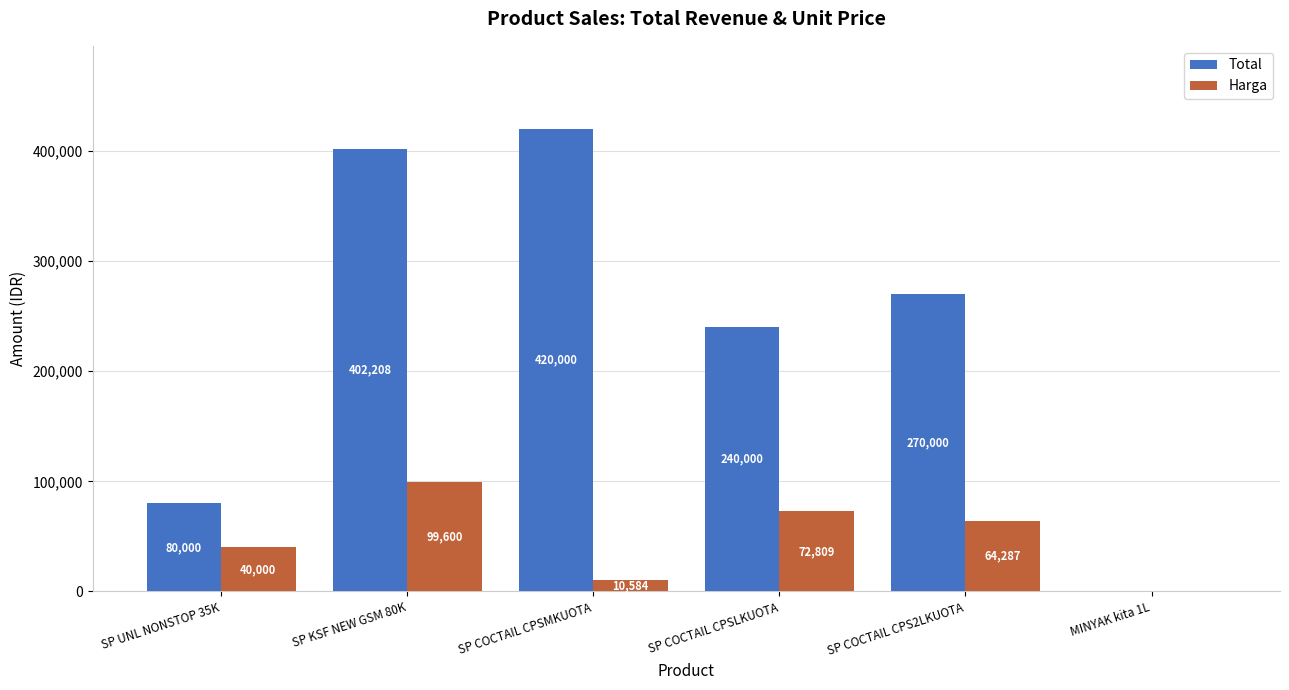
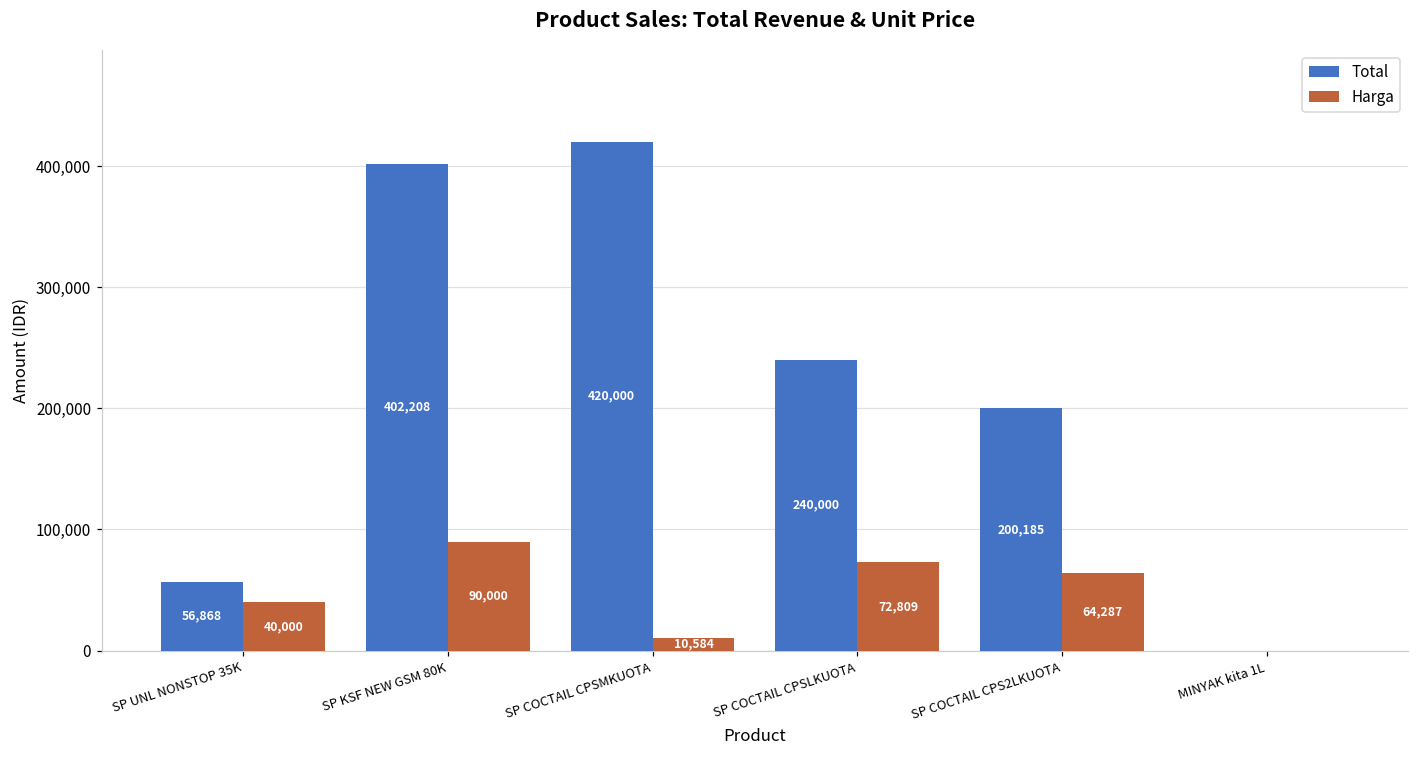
  {
    "Total": {
-     "SP UNL NONSTOP 35K": "80,000",
+     "SP UNL NONSTOP 35K": "56,868",
      "SP KSF NEW GSM 80K": "402,208",
      "SP COCTAIL CPSMKUOTA": "420,000",
      "SP COCTAIL CPSLKUOTA": "240,000",
-     "SP COCTAIL CPS2LKUOTA": "270,000"
+     "SP COCTAIL CPS2LKUOTA": "200,185"
    },
    "Harga": {
      "SP UNL NONSTOP 35K": "40,000",
-     "SP KSF NEW GSM 80K": "99,600",
+     "SP KSF NEW GSM 80K": "90,000",
      "SP COCTAIL CPSMKUOTA": "10,584",
      "SP COCTAIL CPSLKUOTA": "72,809",
      "SP COCTAIL CPS2LKUOTA": "64,287"
    }
  }
